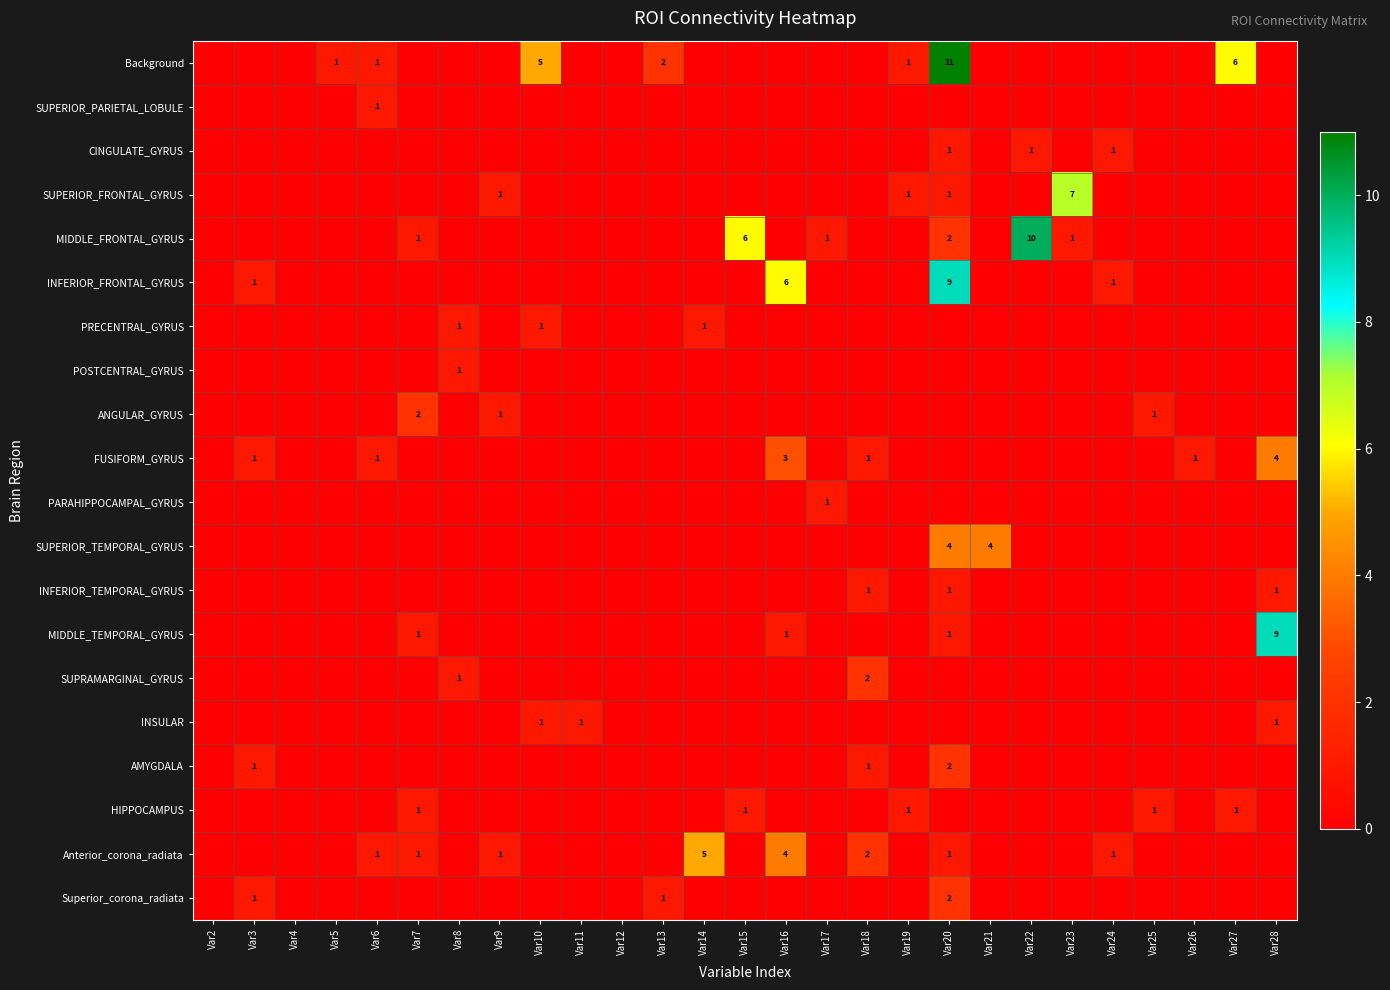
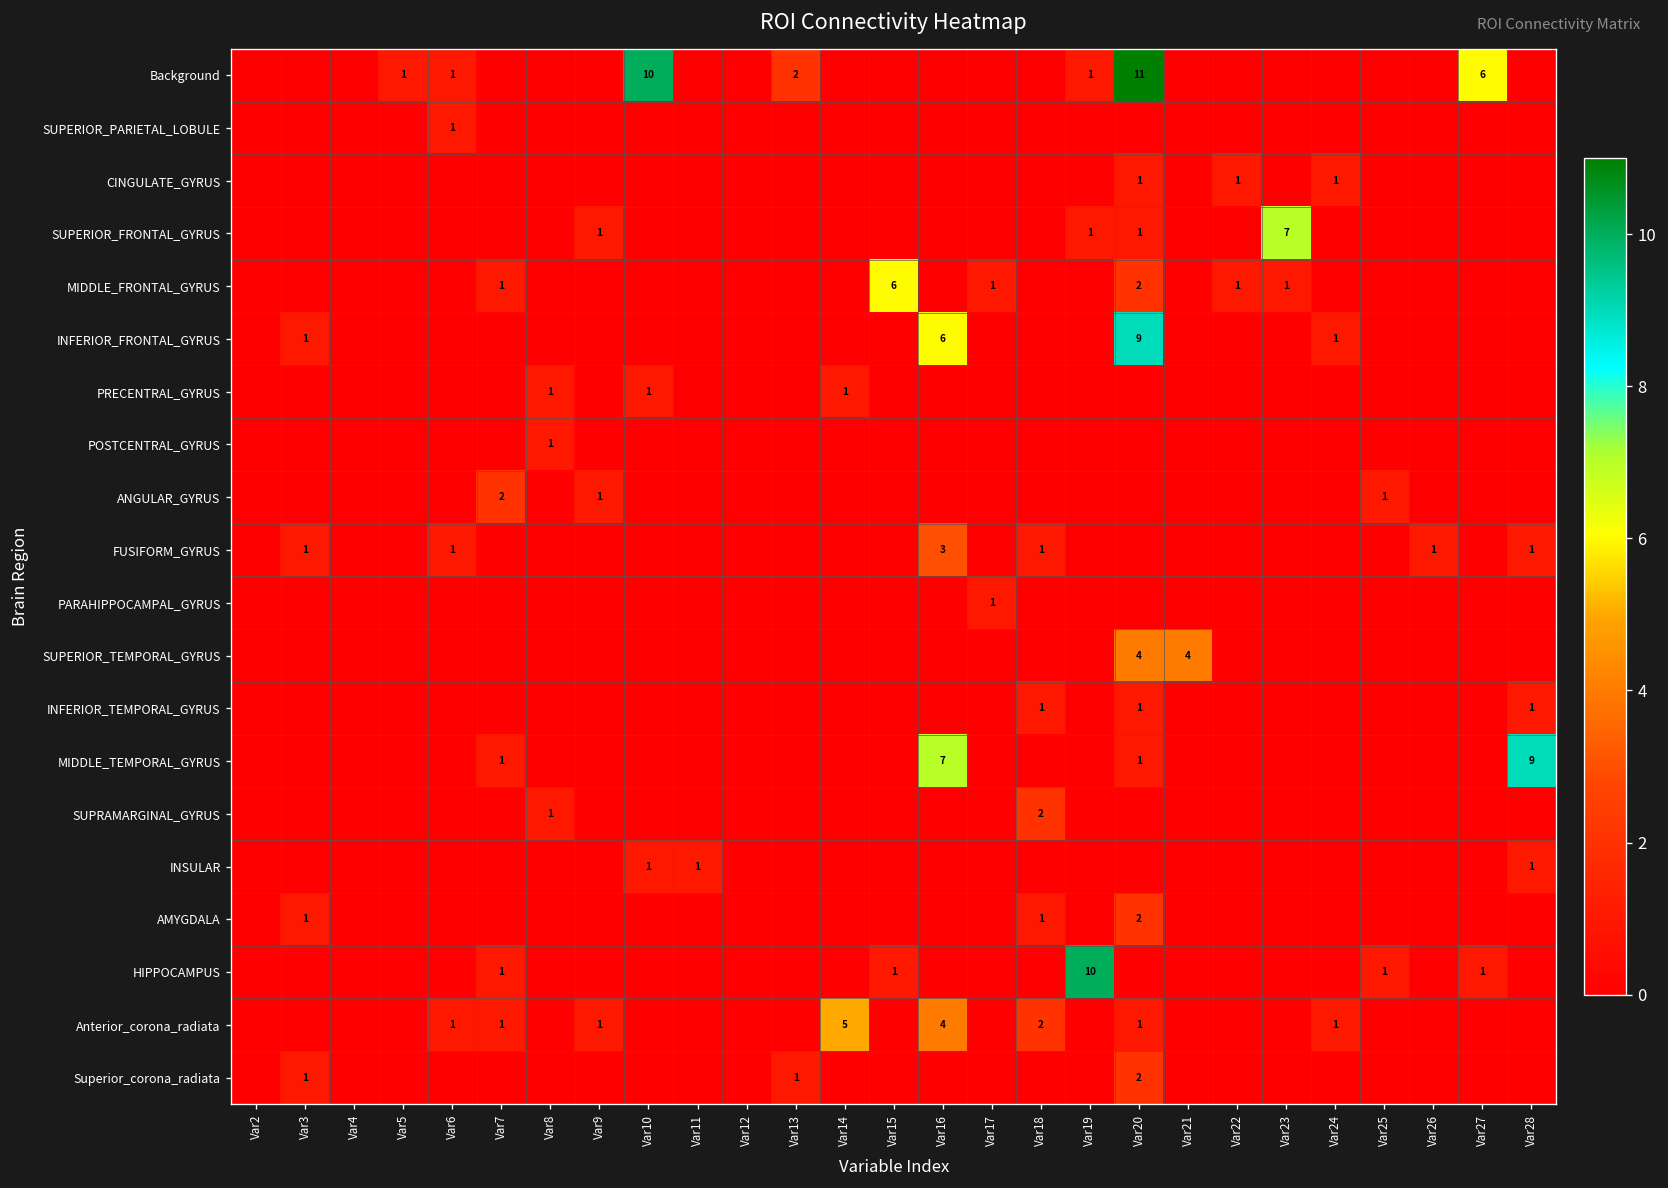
  {
    "Background": {
      "Var5": 1,
      "Var6": 1,
-     "Var10": 5,
+     "Var10": 10,
      "Var13": 2,
      "Var19": 1,
      "Var20": 11,
      "Var27": 6
    },
    "SUPERIOR_PARIETAL_LOBULE": {
      "Var6": 1
    },
    "CINGULATE_GYRUS": {
      "Var20": 1,
      "Var22": 1,
      "Var24": 1
    },
    "SUPERIOR_FRONTAL_GYRUS": {
      "Var9": 1,
      "Var19": 1,
      "Var20": 1,
      "Var23": 7
    },
    "MIDDLE_FRONTAL_GYRUS": {
      "Var7": 1,
      "Var15": 6,
      "Var17": 1,
      "Var20": 2,
-     "Var22": 10,
+     "Var22": 1,
      "Var23": 1
    },
    "INFERIOR_FRONTAL_GYRUS": {
      "Var3": 1,
      "Var16": 6,
      "Var20": 9,
      "Var24": 1
    },
    "PRECENTRAL_GYRUS": {
      "Var8": 1,
      "Var10": 1,
      "Var14": 1
    },
    "POSTCENTRAL_GYRUS": {
      "Var8": 1
    },
    "ANGULAR_GYRUS": {
      "Var7": 2,
      "Var9": 1,
      "Var25": 1
    },
    "FUSIFORM_GYRUS": {
      "Var3": 1,
      "Var6": 1,
      "Var16": 3,
      "Var18": 1,
      "Var26": 1,
-     "Var28": 4
+     "Var28": 1
    },
    "PARAHIPPOCAMPAL_GYRUS": {
      "Var17": 1
    },
    "SUPERIOR_TEMPORAL_GYRUS": {
      "Var20": 4,
      "Var21": 4
    },
    "INFERIOR_TEMPORAL_GYRUS": {
      "Var18": 1,
      "Var20": 1,
      "Var28": 1
    },
    "MIDDLE_TEMPORAL_GYRUS": {
      "Var7": 1,
-     "Var16": 1,
+     "Var16": 7,
      "Var20": 1,
      "Var28": 9
    },
    "SUPRAMARGINAL_GYRUS": {
      "Var8": 1,
      "Var18": 2
    },
    "INSULAR": {
      "Var10": 1,
      "Var11": 1,
      "Var28": 1
    },
    "AMYGDALA": {
      "Var3": 1,
      "Var18": 1,
      "Var20": 2
    },
    "HIPPOCAMPUS": {
      "Var7": 1,
      "Var15": 1,
-     "Var19": 1,
+     "Var19": 10,
      "Var25": 1,
      "Var27": 1
    },
    "Anterior_corona_radiata": {
      "Var6": 1,
      "Var7": 1,
      "Var9": 1,
      "Var14": 5,
      "Var16": 4,
      "Var18": 2,
      "Var20": 1,
      "Var24": 1
    },
    "Superior_corona_radiata": {
      "Var3": 1,
      "Var13": 1,
      "Var20": 2
    }
  }
